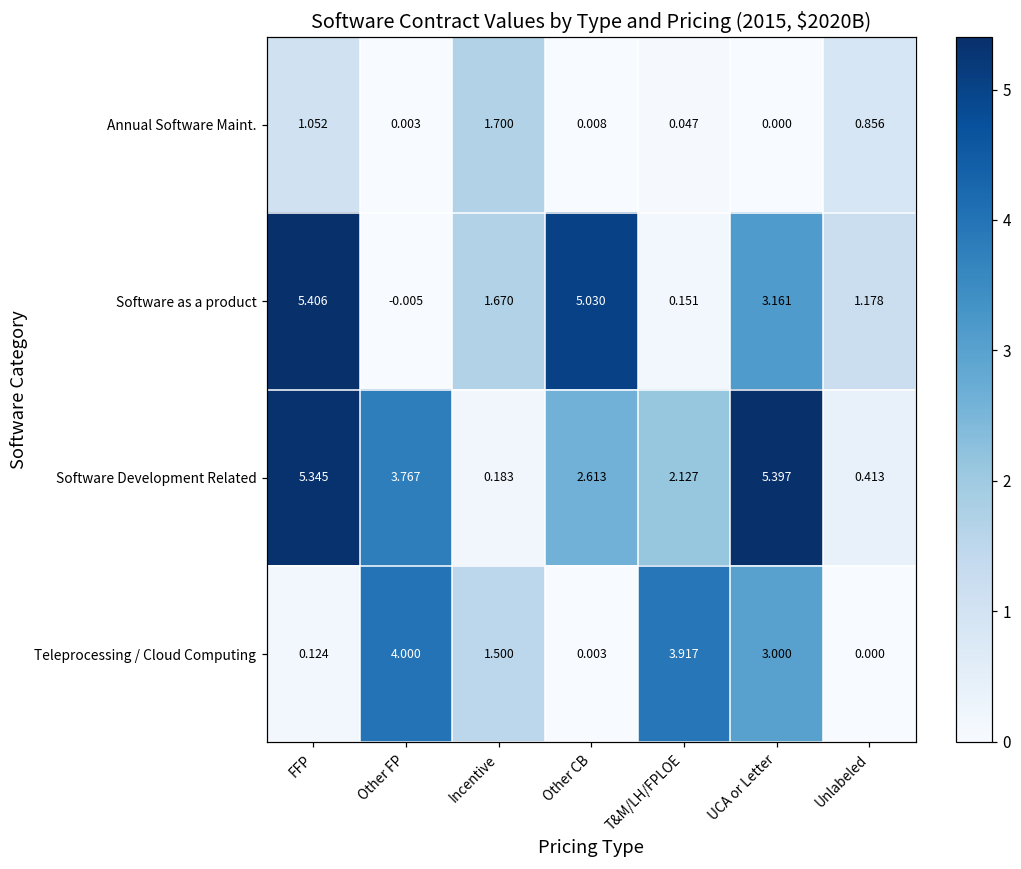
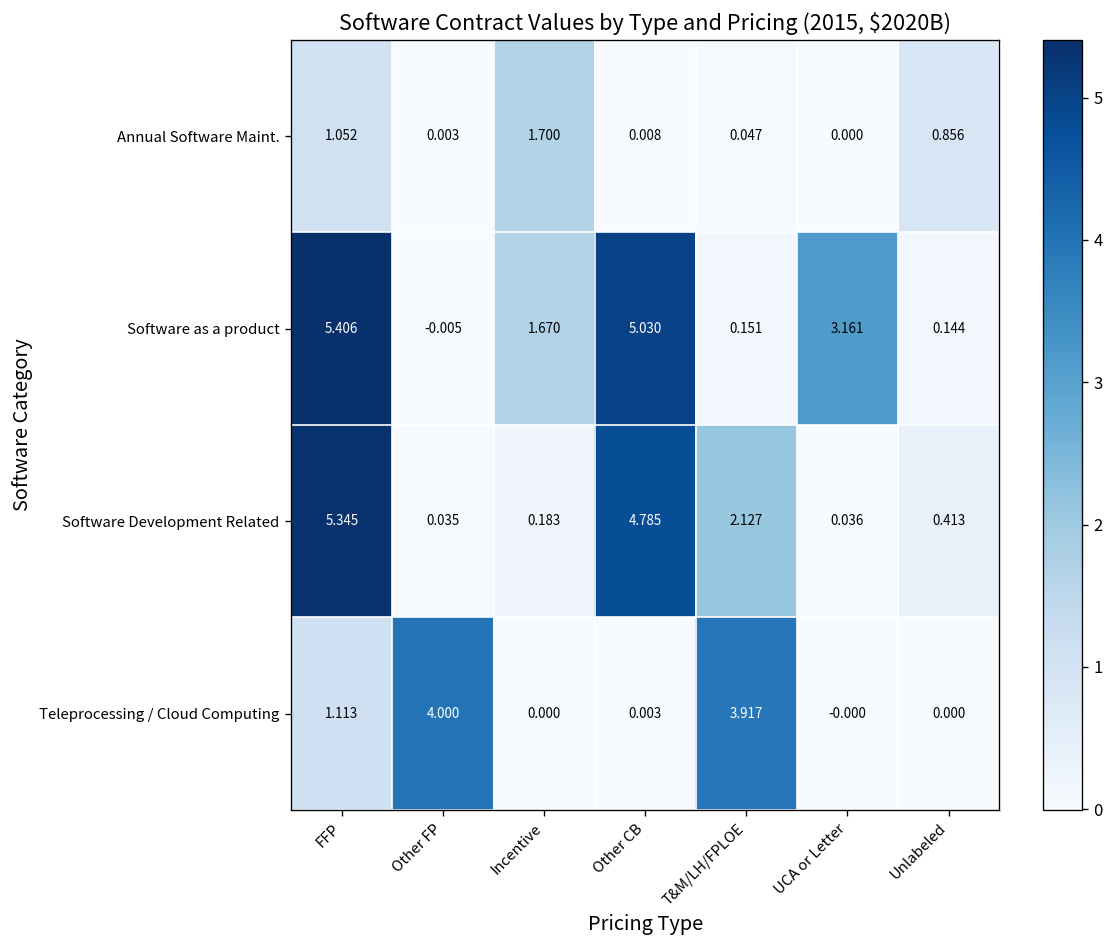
  {
    "Annual Software Maint.": {
      "FFP": 1.052,
      "Other FP": 0.003,
      "Incentive": 1.700,
      "Other CB": 0.008,
      "T&M/LH/FPLOE": 0.047,
      "UCA or Letter": 0.000,
      "Unlabeled": 0.856
    },
    "Software as a product": {
      "FFP": 5.406,
      "Other FP": -0.005,
      "Incentive": 1.670,
      "Other CB": 5.030,
      "T&M/LH/FPLOE": 0.151,
      "UCA or Letter": 3.161,
-     "Unlabeled": 1.178
+     "Unlabeled": 0.144
    },
    "Software Development Related": {
      "FFP": 5.345,
-     "Other FP": 3.767,
+     "Other FP": 0.035,
      "Incentive": 0.183,
-     "Other CB": 2.613,
+     "Other CB": 4.785,
      "T&M/LH/FPLOE": 2.127,
-     "UCA or Letter": 5.397,
+     "UCA or Letter": 0.036,
      "Unlabeled": 0.413
    },
    "Teleprocessing / Cloud Computing": {
-     "FFP": 0.124,
+     "FFP": 1.113,
      "Other FP": 4.000,
-     "Incentive": 1.500,
+     "Incentive": 0.000,
      "Other CB": 0.003,
      "T&M/LH/FPLOE": 3.917,
-     "UCA or Letter": 3.000,
+     "UCA or Letter": -0.000,
      "Unlabeled": 0.000
    }
  }
